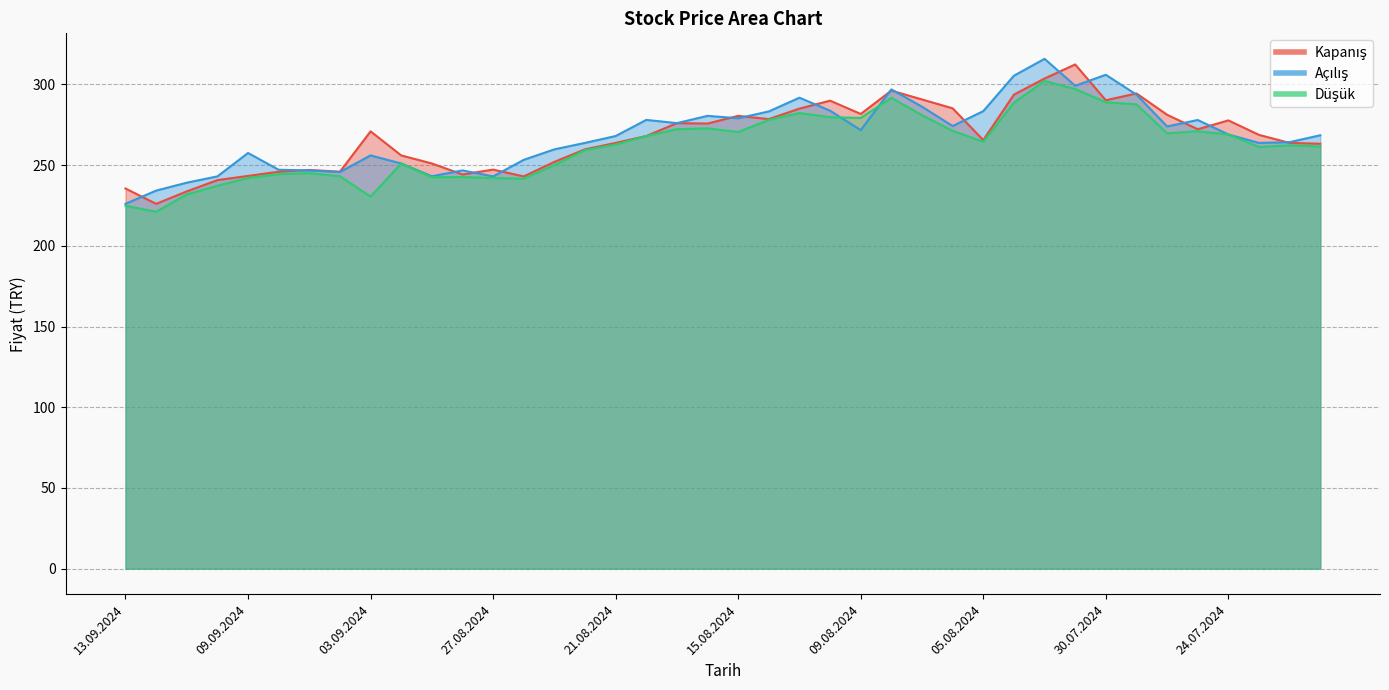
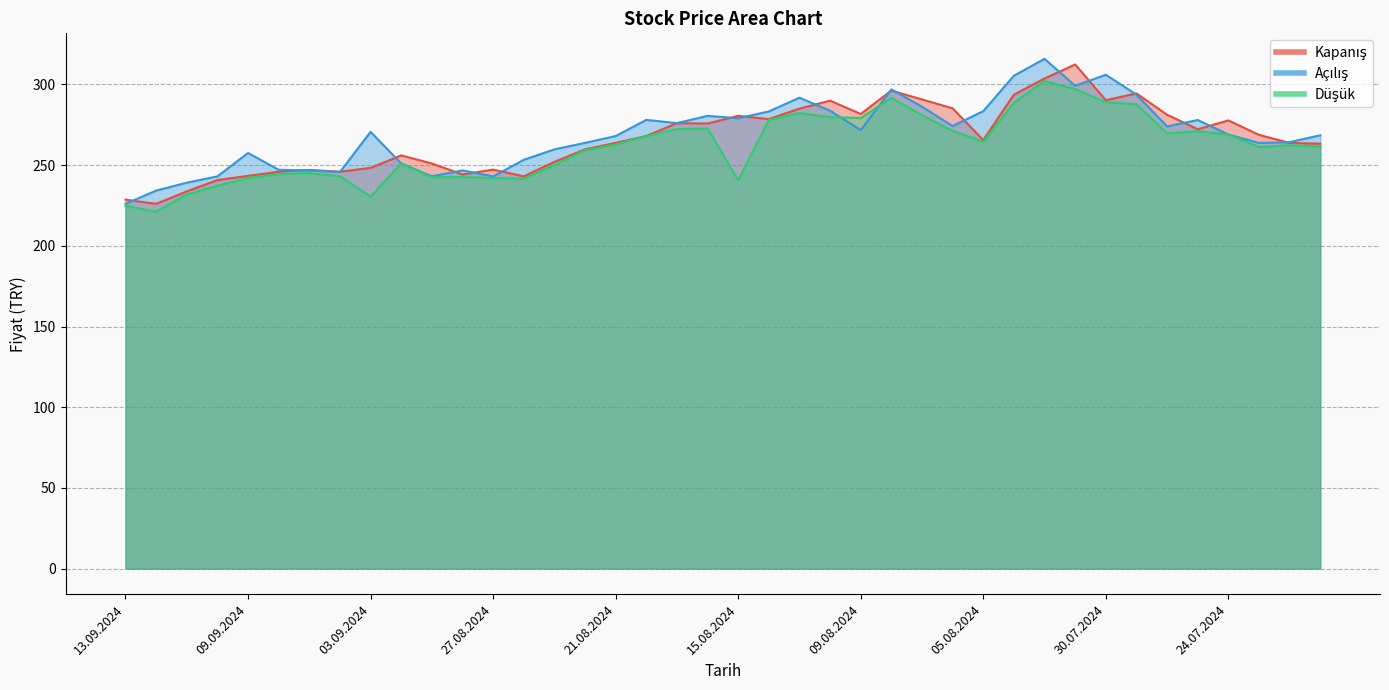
  {
    "Kapanış": {
-     "13.09.2024": 236,
-     "03.09.2024": 271,
+     "13.09.2024": 229,
+     "03.09.2024": 248,
      "27.08.2024": 247,
      "09.08.2024": 282,
      "24.07.2024": 278
    },
    "Açılış": {
      "09.09.2024": 258,
-     "03.09.2024": 256,
+     "03.09.2024": 271,
      "21.08.2024": 268,
      "09.08.2024": 272,
      "05.08.2024": 283,
      "30.07.2024": 306
    },
    "Düşük": {
      "03.09.2024": 231,
-     "15.08.2024": 271,
+     "15.08.2024": 241,
      "09.08.2024": 279
    }
  }
